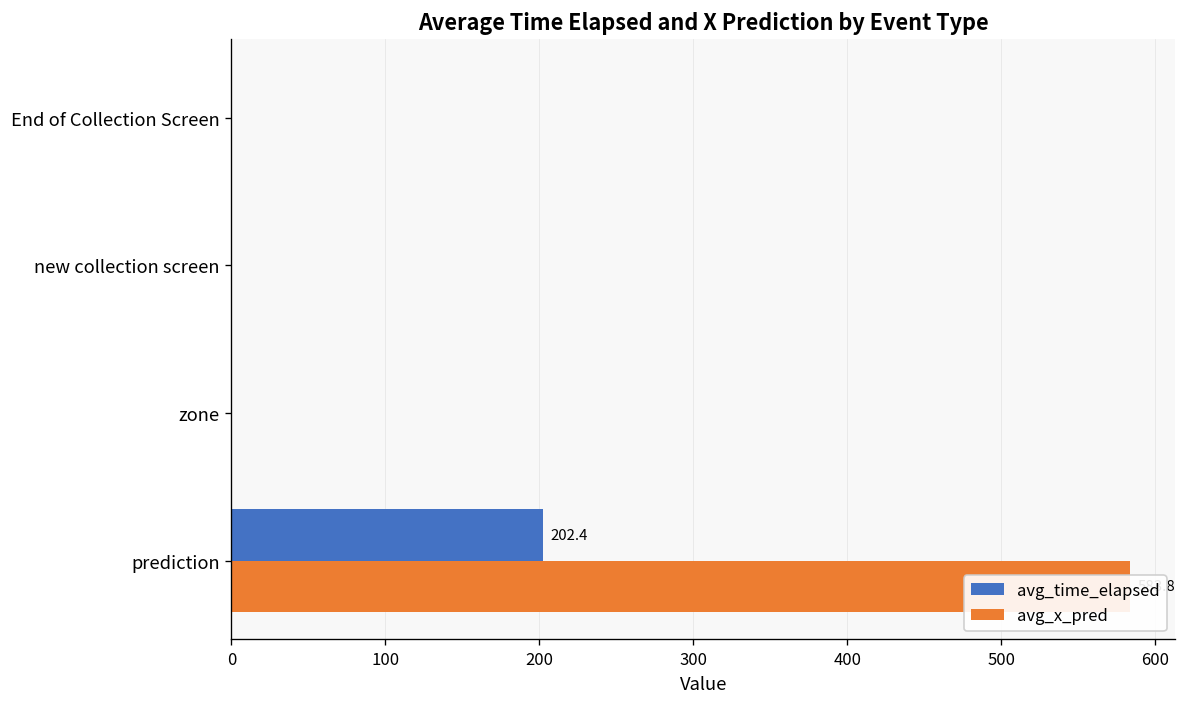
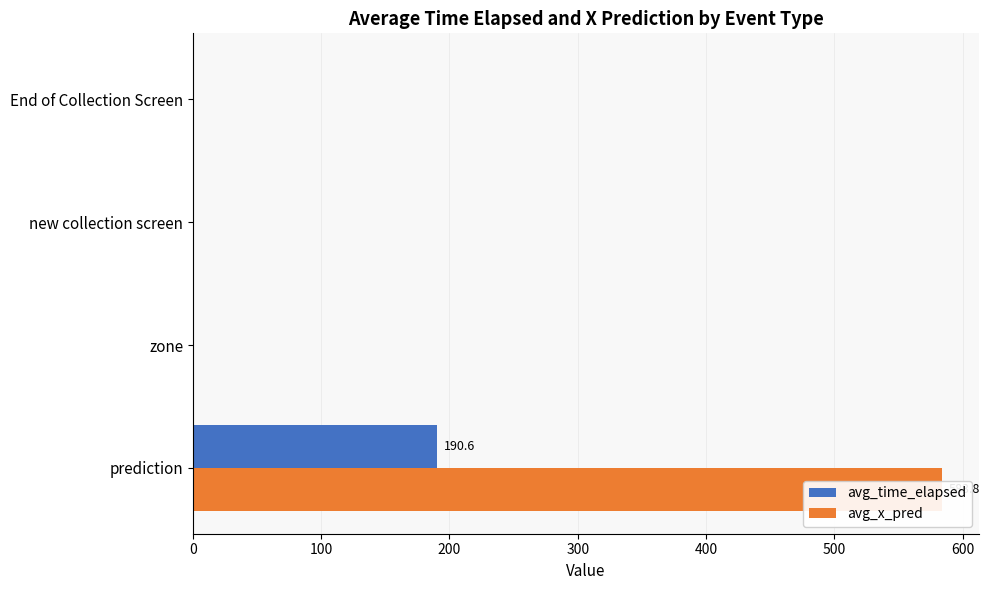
  {
    "avg_time_elapsed": {
-     "prediction": 202.4
+     "prediction": 190.6
    },
    "avg_x_pred": {
      "End of Collection Screen": 0,
      "new collection screen": 0,
      "zone": 0
    }
  }
